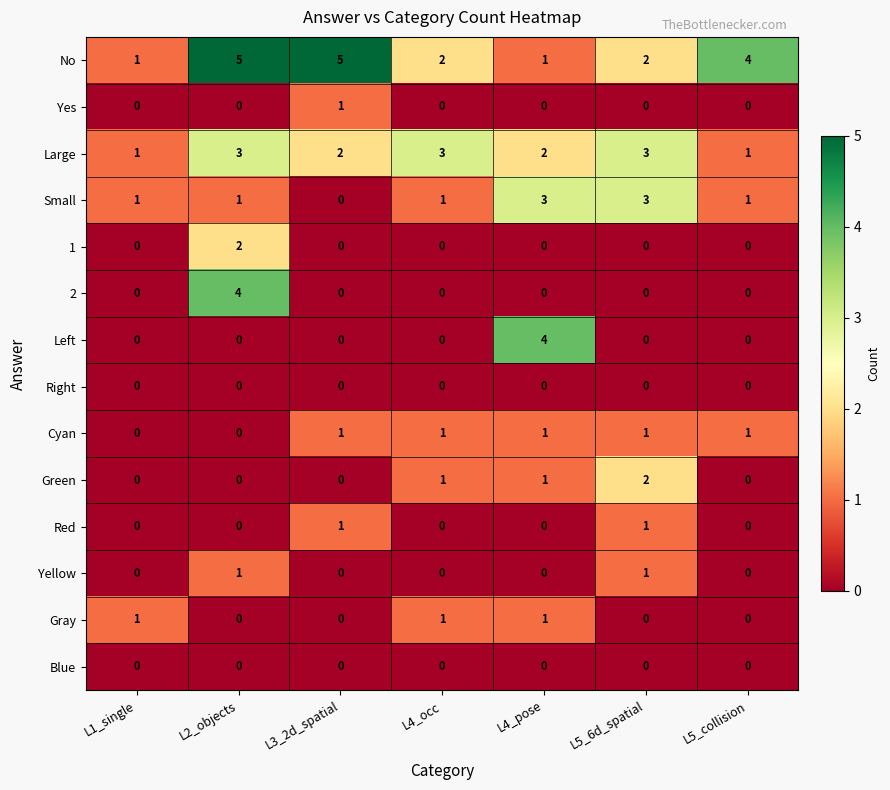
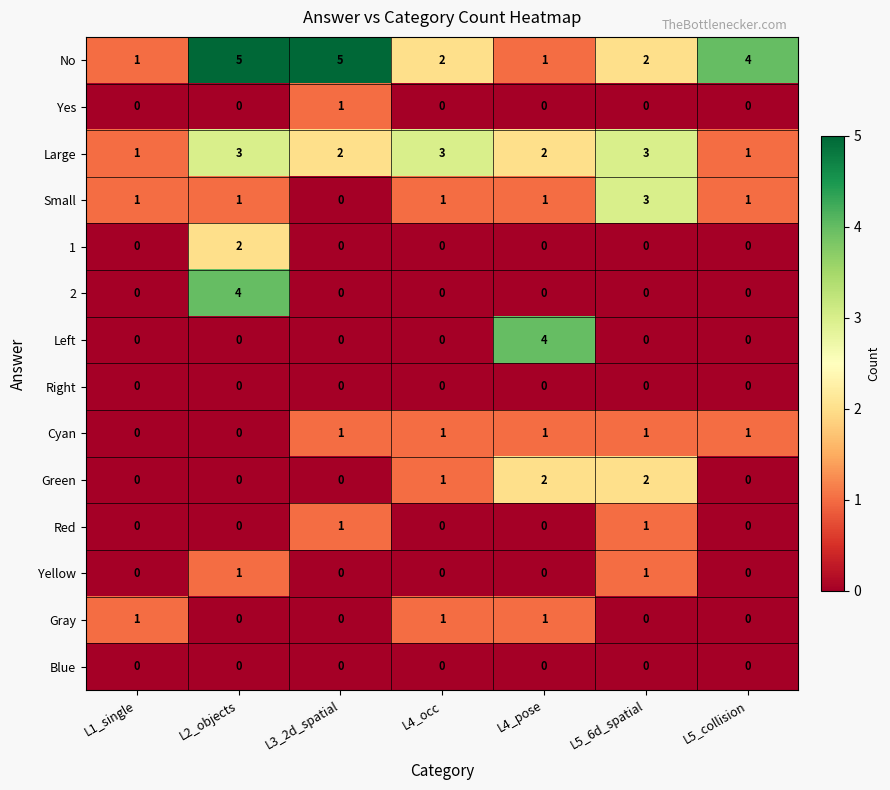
  {
    "No": {
      "L1_single": 1,
      "L2_objects": 5,
      "L3_2d_spatial": 5,
      "L4_occ": 2,
      "L4_pose": 1,
      "L5_6d_spatial": 2,
      "L5_collision": 4
    },
    "Yes": {
      "L1_single": 0,
      "L2_objects": 0,
      "L3_2d_spatial": 1,
      "L4_occ": 0,
      "L4_pose": 0,
      "L5_6d_spatial": 0,
      "L5_collision": 0
    },
    "Large": {
      "L1_single": 1,
      "L2_objects": 3,
      "L3_2d_spatial": 2,
      "L4_occ": 3,
      "L4_pose": 2,
      "L5_6d_spatial": 3,
      "L5_collision": 1
    },
    "Small": {
      "L1_single": 1,
      "L2_objects": 1,
      "L3_2d_spatial": 0,
      "L4_occ": 1,
-     "L4_pose": 3,
+     "L4_pose": 1,
      "L5_6d_spatial": 3,
      "L5_collision": 1
    },
    "1": {
      "L1_single": 0,
      "L2_objects": 2,
      "L3_2d_spatial": 0,
      "L4_occ": 0,
      "L4_pose": 0,
      "L5_6d_spatial": 0,
      "L5_collision": 0
    },
    "2": {
      "L1_single": 0,
      "L2_objects": 4,
      "L3_2d_spatial": 0,
      "L4_occ": 0,
      "L4_pose": 0,
      "L5_6d_spatial": 0,
      "L5_collision": 0
    },
    "Left": {
      "L1_single": 0,
      "L2_objects": 0,
      "L3_2d_spatial": 0,
      "L4_occ": 0,
      "L4_pose": 4,
      "L5_6d_spatial": 0,
      "L5_collision": 0
    },
    "Right": {
      "L1_single": 0,
      "L2_objects": 0,
      "L3_2d_spatial": 0,
      "L4_occ": 0,
      "L4_pose": 0,
      "L5_6d_spatial": 0,
      "L5_collision": 0
    },
    "Cyan": {
      "L1_single": 0,
      "L2_objects": 0,
      "L3_2d_spatial": 1,
      "L4_occ": 1,
      "L4_pose": 1,
      "L5_6d_spatial": 1,
      "L5_collision": 1
    },
    "Green": {
      "L1_single": 0,
      "L2_objects": 0,
      "L3_2d_spatial": 0,
      "L4_occ": 1,
-     "L4_pose": 1,
+     "L4_pose": 2,
      "L5_6d_spatial": 2,
      "L5_collision": 0
    },
    "Red": {
      "L1_single": 0,
      "L2_objects": 0,
      "L3_2d_spatial": 1,
      "L4_occ": 0,
      "L4_pose": 0,
      "L5_6d_spatial": 1,
      "L5_collision": 0
    },
    "Yellow": {
      "L1_single": 0,
      "L2_objects": 1,
      "L3_2d_spatial": 0,
      "L4_occ": 0,
      "L4_pose": 0,
      "L5_6d_spatial": 1,
      "L5_collision": 0
    },
    "Gray": {
      "L1_single": 1,
      "L2_objects": 0,
      "L3_2d_spatial": 0,
      "L4_occ": 1,
      "L4_pose": 1,
      "L5_6d_spatial": 0,
      "L5_collision": 0
    },
    "Blue": {
      "L1_single": 0,
      "L2_objects": 0,
      "L3_2d_spatial": 0,
      "L4_occ": 0,
      "L4_pose": 0,
      "L5_6d_spatial": 0,
      "L5_collision": 0
    }
  }
